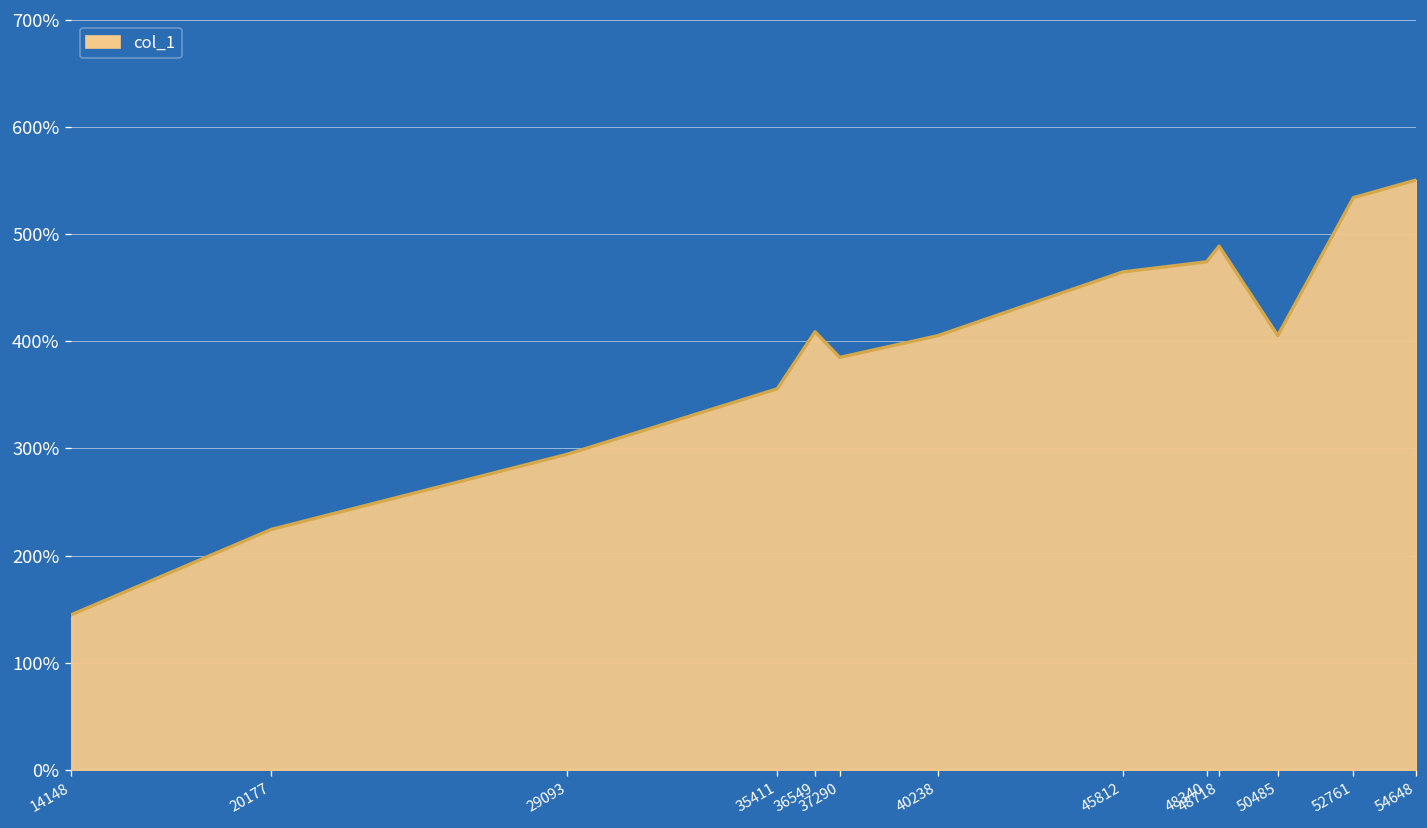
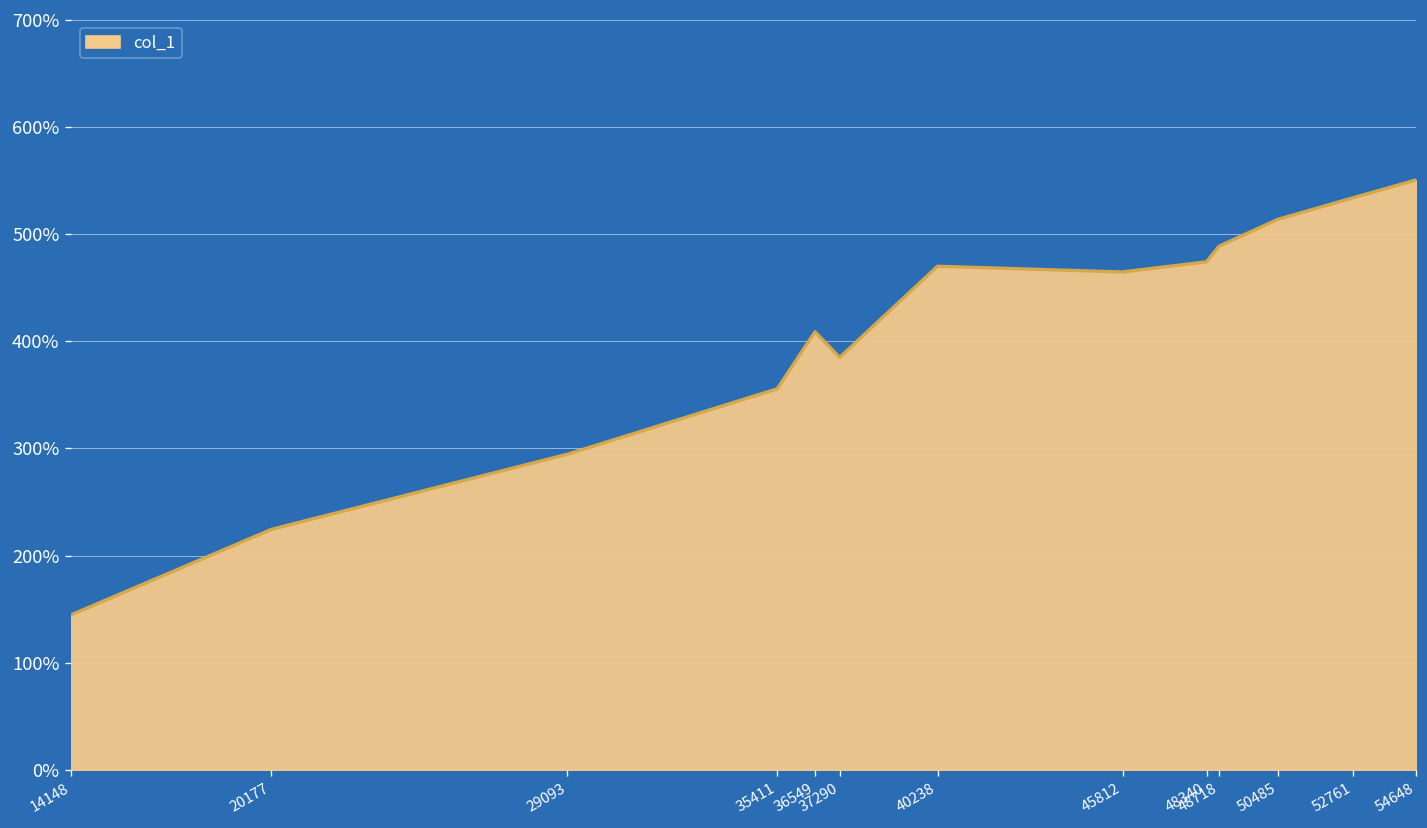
  {
    "14148": "140%",
    "20177": "220%",
    "29093": "290%",
    "35411": "360%",
    "36549": "410%",
    "37290": "380%",
-   "40238": "410%",
+   "40238": "470%",
    "45812": "460%",
    "48340": "470%",
    "48718": "490%",
-   "50485": "410%",
+   "50485": "510%",
    "52761": "530%",
    "54648": "550%"
  }
